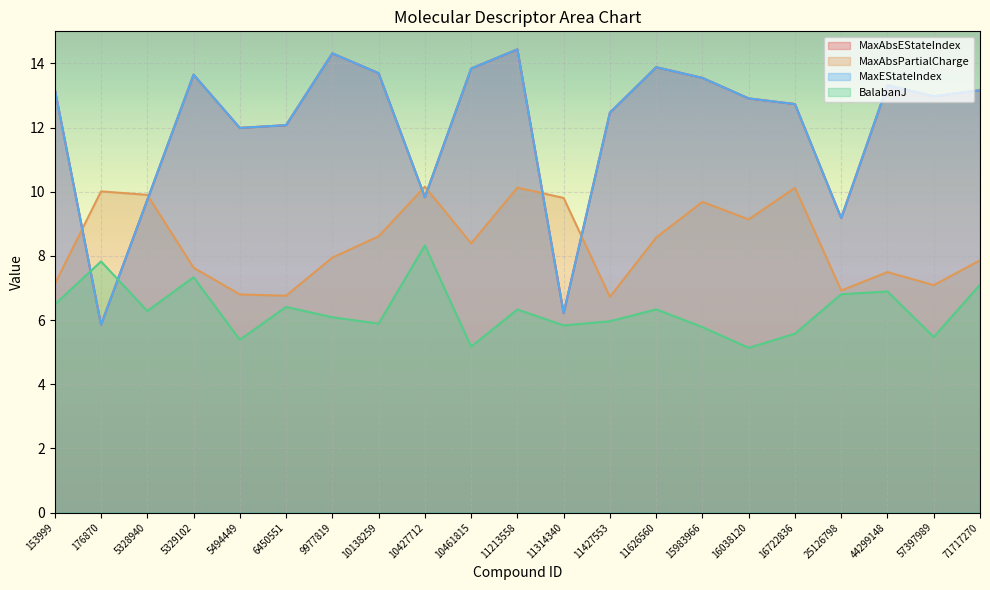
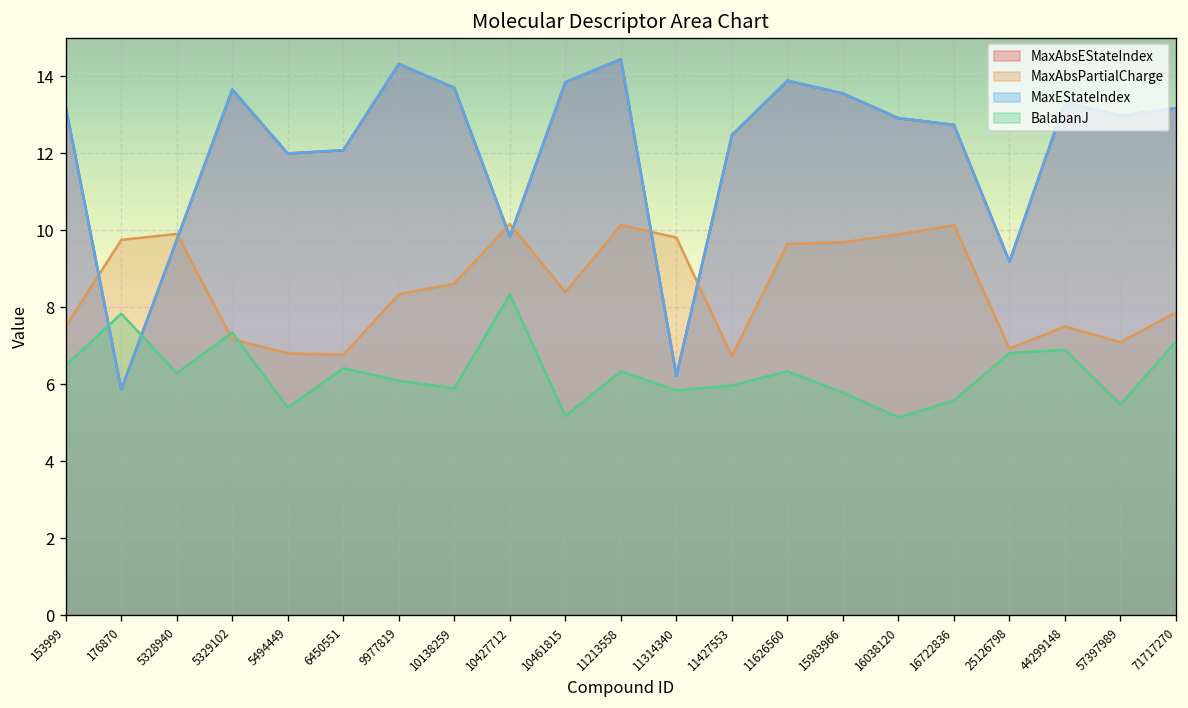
  {
    "MaxAbsPartialCharge": {
-     "153999": 7.1,
-     "176870": 10.0,
+     "153999": 7.5,
+     "176870": 9.7,
      "5328940": 9.9,
-     "5329102": 7.6,
+     "5329102": 7.2,
      "5494449": 6.8,
      "6450551": 6.8,
-     "9977819": 7.9,
+     "9977819": 8.3,
      "10138259": 8.6,
      "10427712": 10.2,
      "10461815": 8.4,
      "11213558": 10.1,
      "11314340": 9.8,
      "11427553": 6.7,
-     "11626560": 8.6,
+     "11626560": 9.6,
      "15983966": 9.7,
-     "16038120": 9.1,
+     "16038120": 9.9,
      "16722836": 10.1,
      "25126798": 6.9,
      "44299148": 7.5,
      "57397989": 7.1,
      "71717270": 7.9
    }
  }
